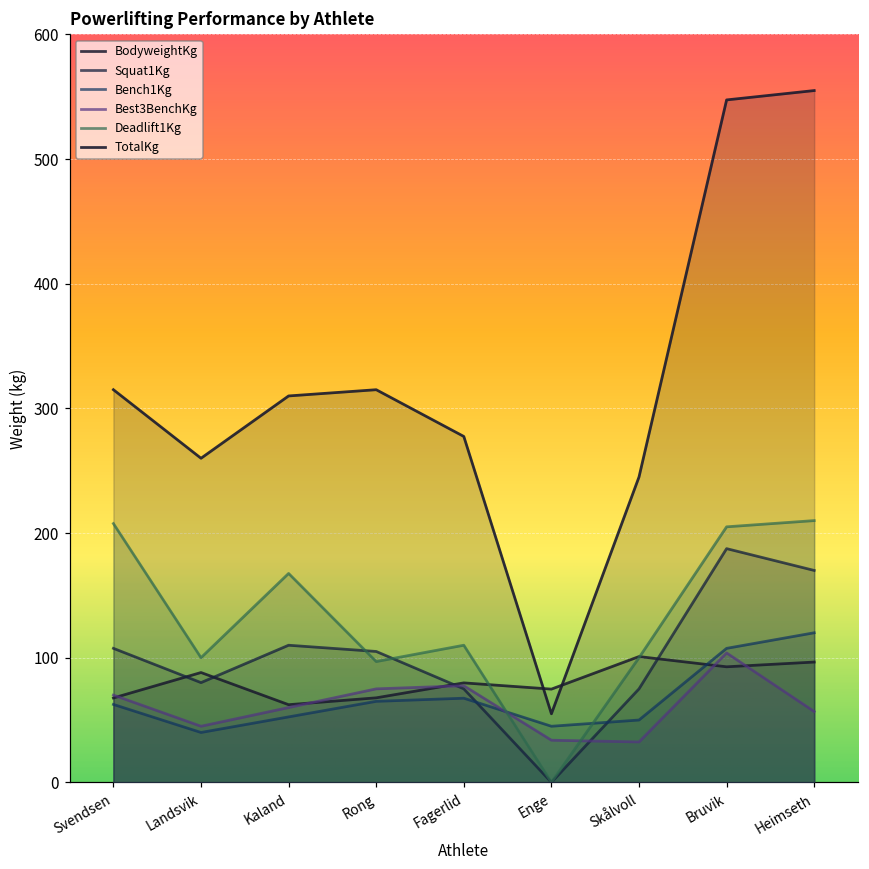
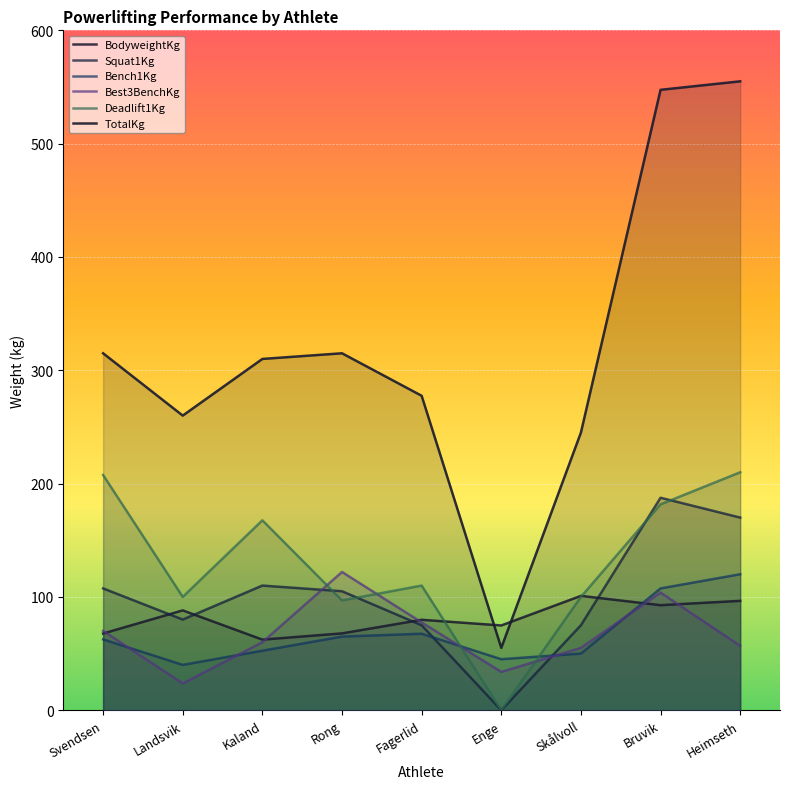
  {
    "Best3BenchKg": {
      "Svendsen": 70,
-     "Landsvik": 45,
+     "Landsvik": 24,
      "Kaland": 60,
-     "Rong": 75,
+     "Rong": 122,
      "Fagerlid": 78,
      "Enge": 34,
-     "Skålvoll": 32,
+     "Skålvoll": 55,
      "Bruvik": 104,
      "Heimseth": 57
    },
    "Deadlift1Kg": {
      "Svendsen": 208,
      "Landsvik": 100,
      "Kaland": 168,
      "Rong": 97,
      "Fagerlid": 110,
-     "Bruvik": 205,
+     "Bruvik": 182,
      "Heimseth": 210
    }
  }
